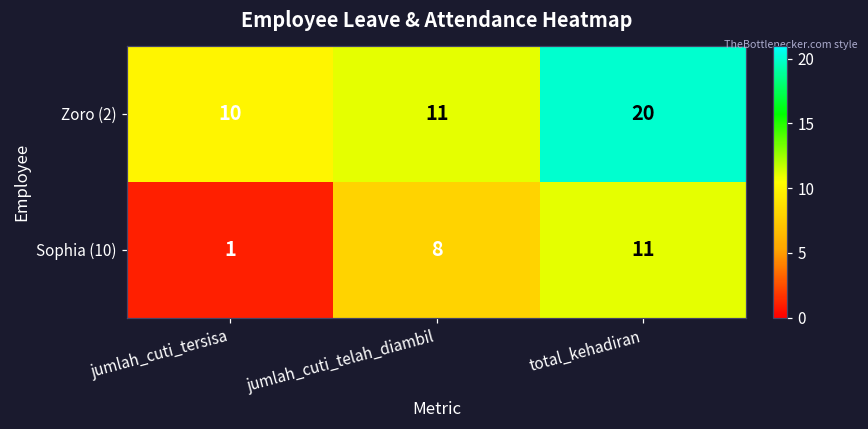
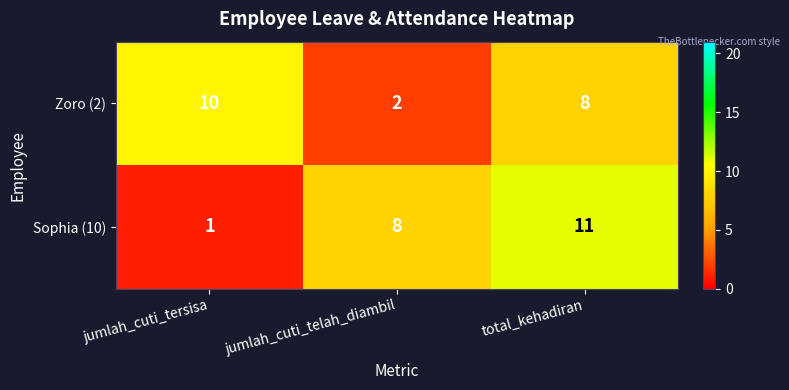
  {
    "Zoro (2)": {
      "jumlah_cuti_tersisa": 10,
-     "jumlah_cuti_telah_diambil": 11,
-     "total_kehadiran": 20
+     "jumlah_cuti_telah_diambil": 2,
+     "total_kehadiran": 8
    },
    "Sophia (10)": {
      "jumlah_cuti_tersisa": 1,
      "jumlah_cuti_telah_diambil": 8,
      "total_kehadiran": 11
    }
  }
